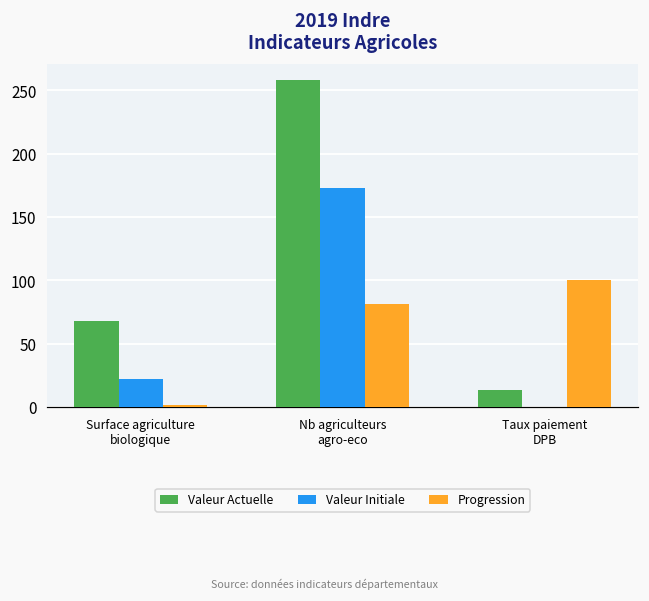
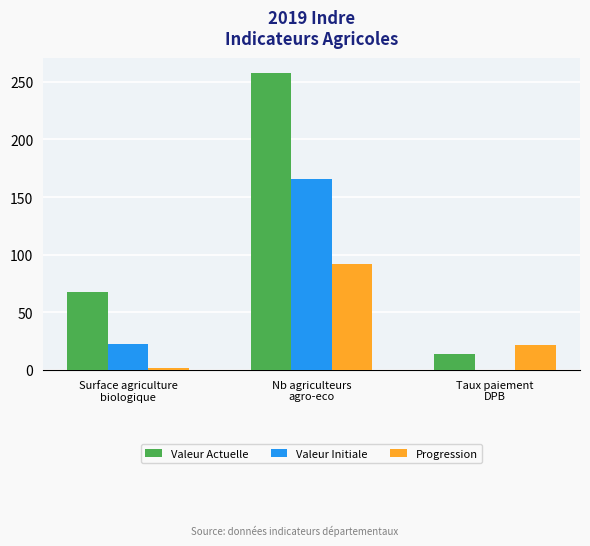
  {
    "Valeur Actuelle": {
      "Surface agriculture biologique": 68,
      "Nb agriculteurs agro-eco": 258,
      "Taux paiement DPB": 14
    },
    "Valeur Initiale": {
      "Surface agriculture biologique": 22,
-     "Nb agriculteurs agro-eco": 173,
+     "Nb agriculteurs agro-eco": 166,
      "Taux paiement DPB": 0
    },
    "Progression": {
-     "Nb agriculteurs agro-eco": 81,
-     "Taux paiement DPB": 100
+     "Nb agriculteurs agro-eco": 92,
+     "Taux paiement DPB": 22
    }
  }
